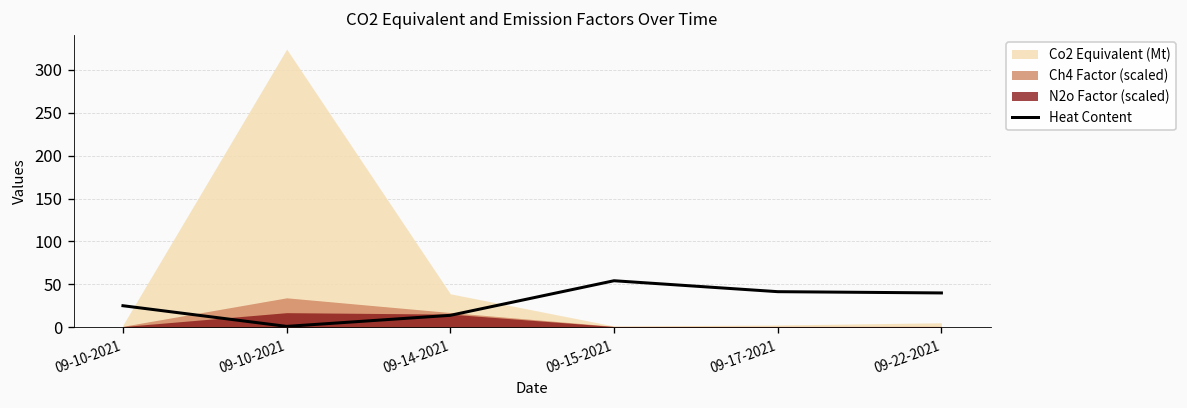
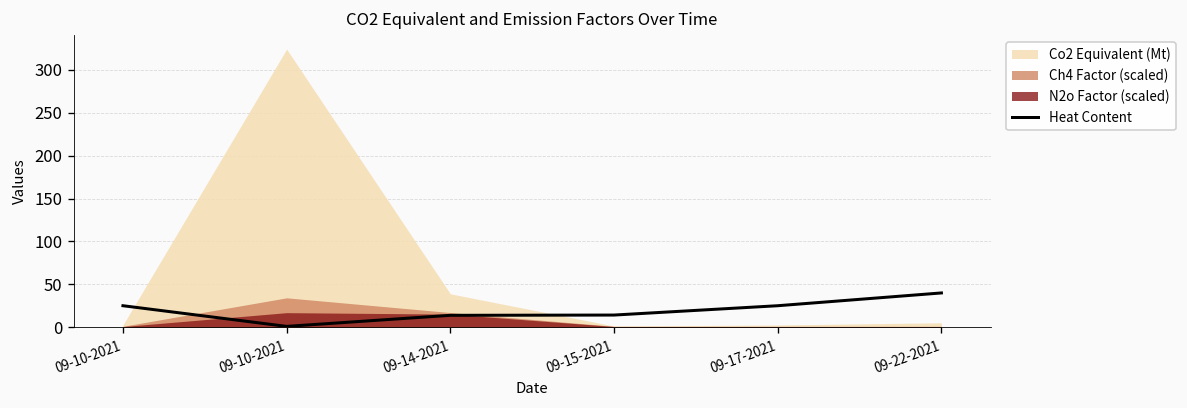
  {
    "Heat Content": {
-     "09-15-2021": 50,
-     "09-17-2021": 40,
+     "09-15-2021": 10,
+     "09-17-2021": 30,
      "09-22-2021": 40
    }
  }
